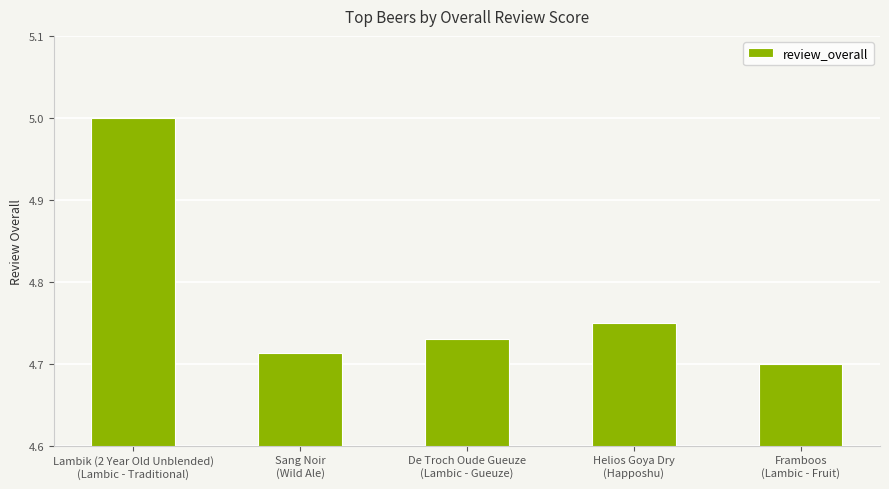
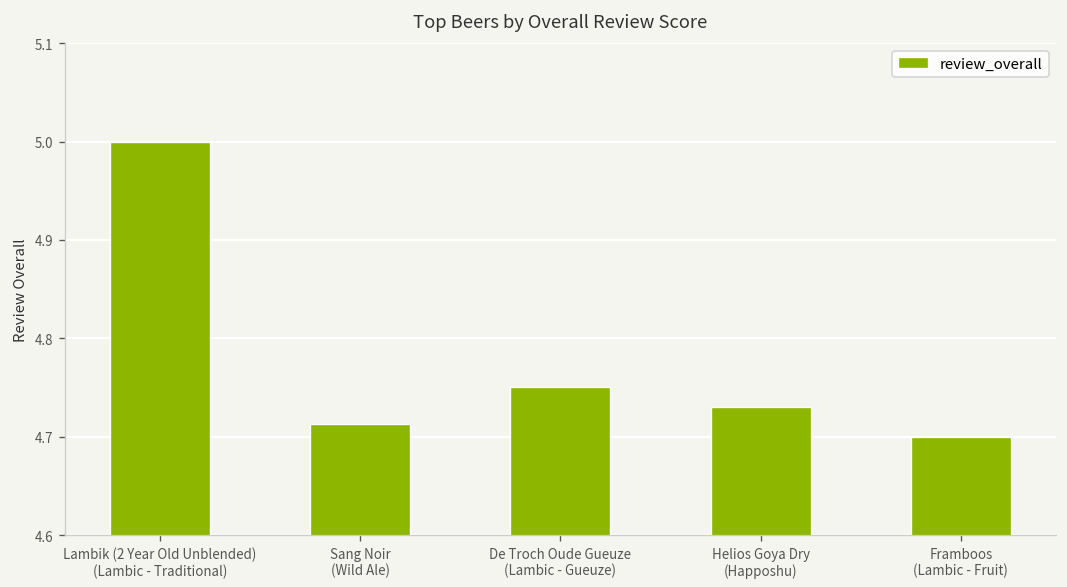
  {
    "Lambik (2 Year Old Unblended) (Lambic - Traditional)": 5.00,
    "Sang Noir (Wild Ale)": 4.71,
-   "De Troch Oude Gueuze (Lambic - Gueuze)": 4.73,
-   "Helios Goya Dry (Happoshu)": 4.75,
+   "De Troch Oude Gueuze (Lambic - Gueuze)": 4.75,
+   "Helios Goya Dry (Happoshu)": 4.73,
    "Framboos (Lambic - Fruit)": 4.70
  }
